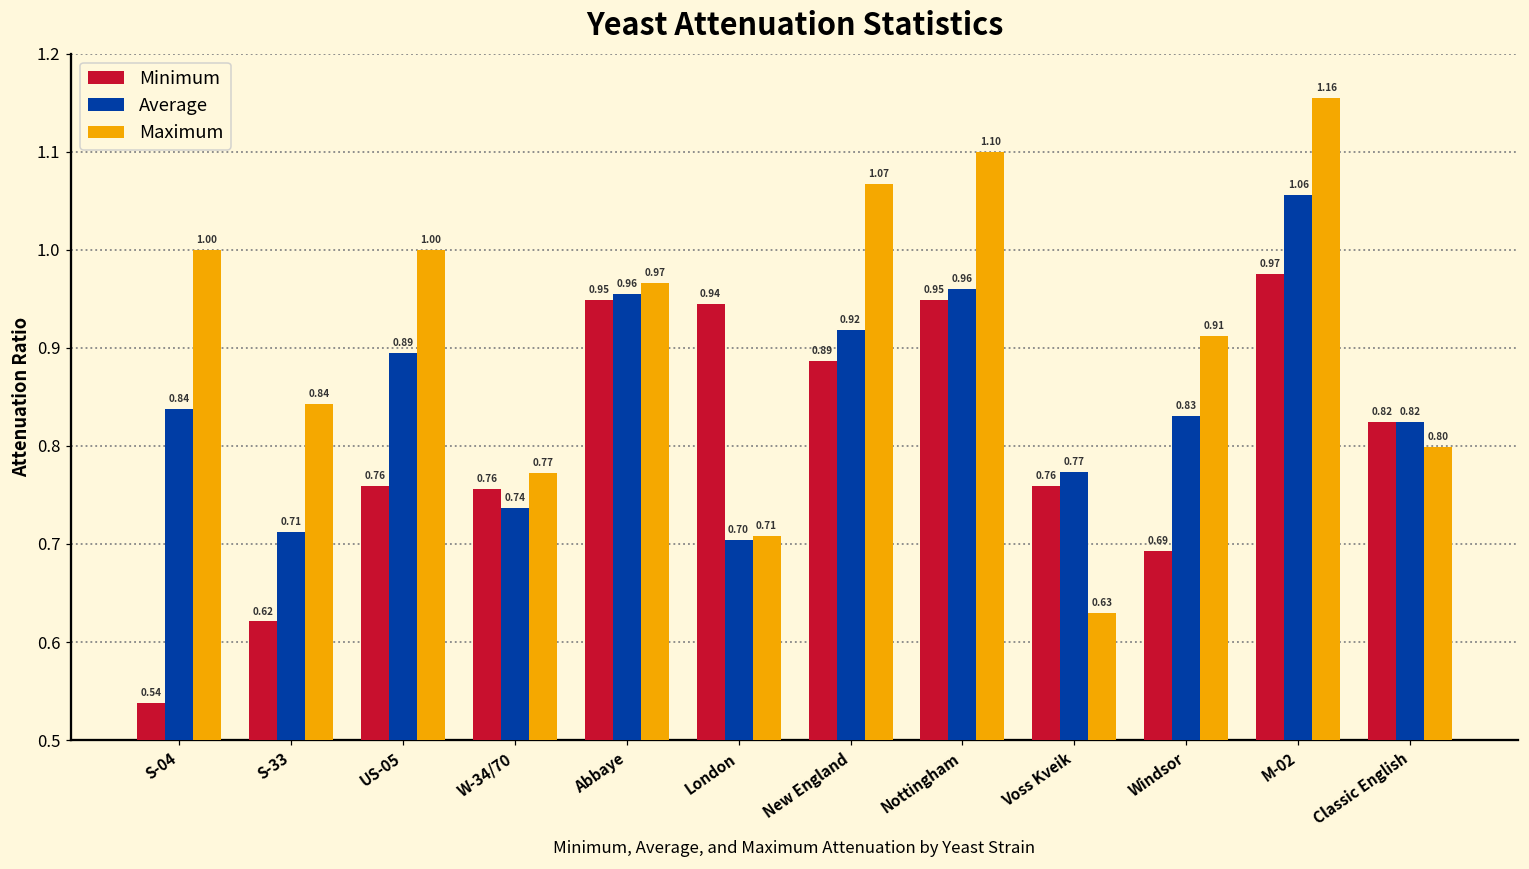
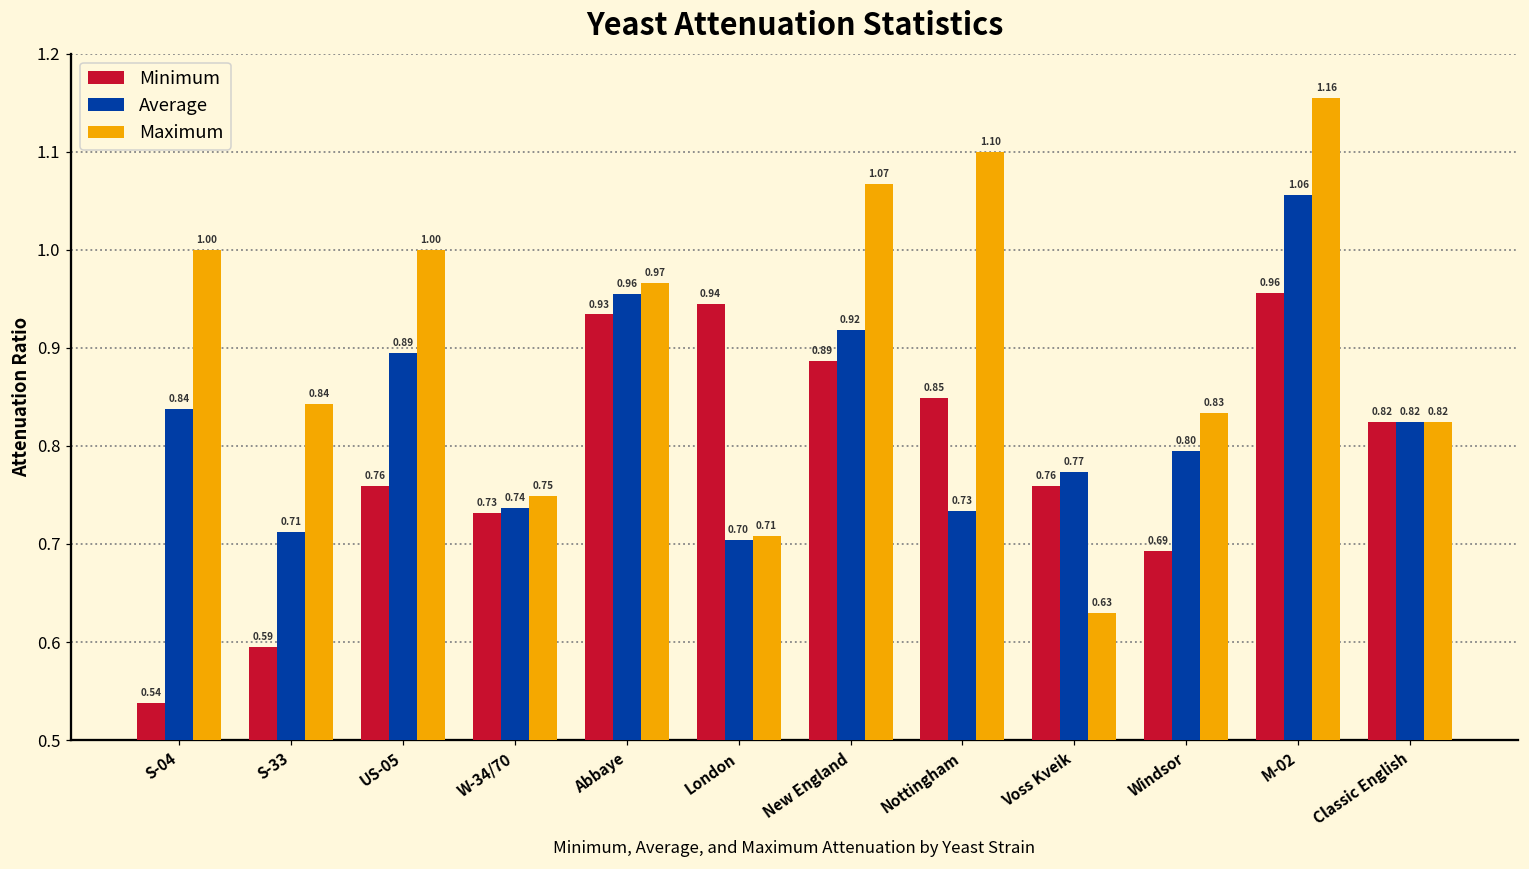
  {
    "Minimum": {
      "S-04": 0.54,
-     "S-33": 0.62,
+     "S-33": 0.59,
      "US-05": 0.76,
-     "W-34/70": 0.76,
-     "Abbaye": 0.95,
+     "W-34/70": 0.73,
+     "Abbaye": 0.93,
      "London": 0.94,
      "New England": 0.89,
-     "Nottingham": 0.95,
+     "Nottingham": 0.85,
      "Voss Kveik": 0.76,
      "Windsor": 0.69,
-     "M-02": 0.97,
+     "M-02": 0.96,
      "Classic English": 0.82
    },
    "Average": {
      "S-04": 0.84,
      "S-33": 0.71,
      "US-05": 0.89,
      "W-34/70": 0.74,
      "Abbaye": 0.96,
      "London": 0.70,
      "New England": 0.92,
-     "Nottingham": 0.96,
+     "Nottingham": 0.73,
      "Voss Kveik": 0.77,
-     "Windsor": 0.83,
+     "Windsor": 0.80,
      "M-02": 1.06,
      "Classic English": 0.82
    },
    "Maximum": {
      "S-04": 1.00,
      "S-33": 0.84,
      "US-05": 1.00,
-     "W-34/70": 0.77,
+     "W-34/70": 0.75,
      "Abbaye": 0.97,
      "London": 0.71,
      "New England": 1.07,
      "Nottingham": 1.10,
      "Voss Kveik": 0.63,
-     "Windsor": 0.91,
+     "Windsor": 0.83,
      "M-02": 1.16,
-     "Classic English": 0.80
+     "Classic English": 0.82
    }
  }
